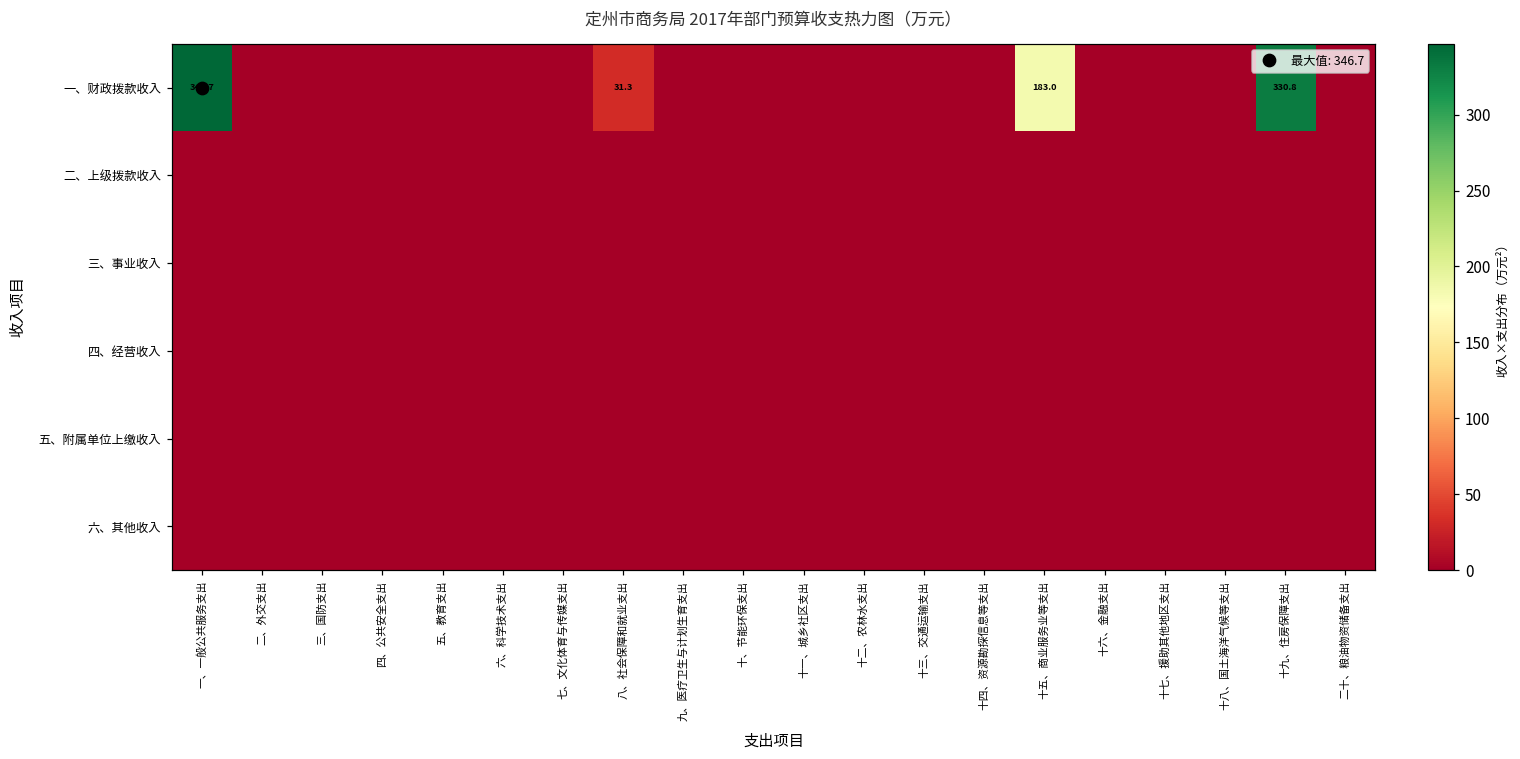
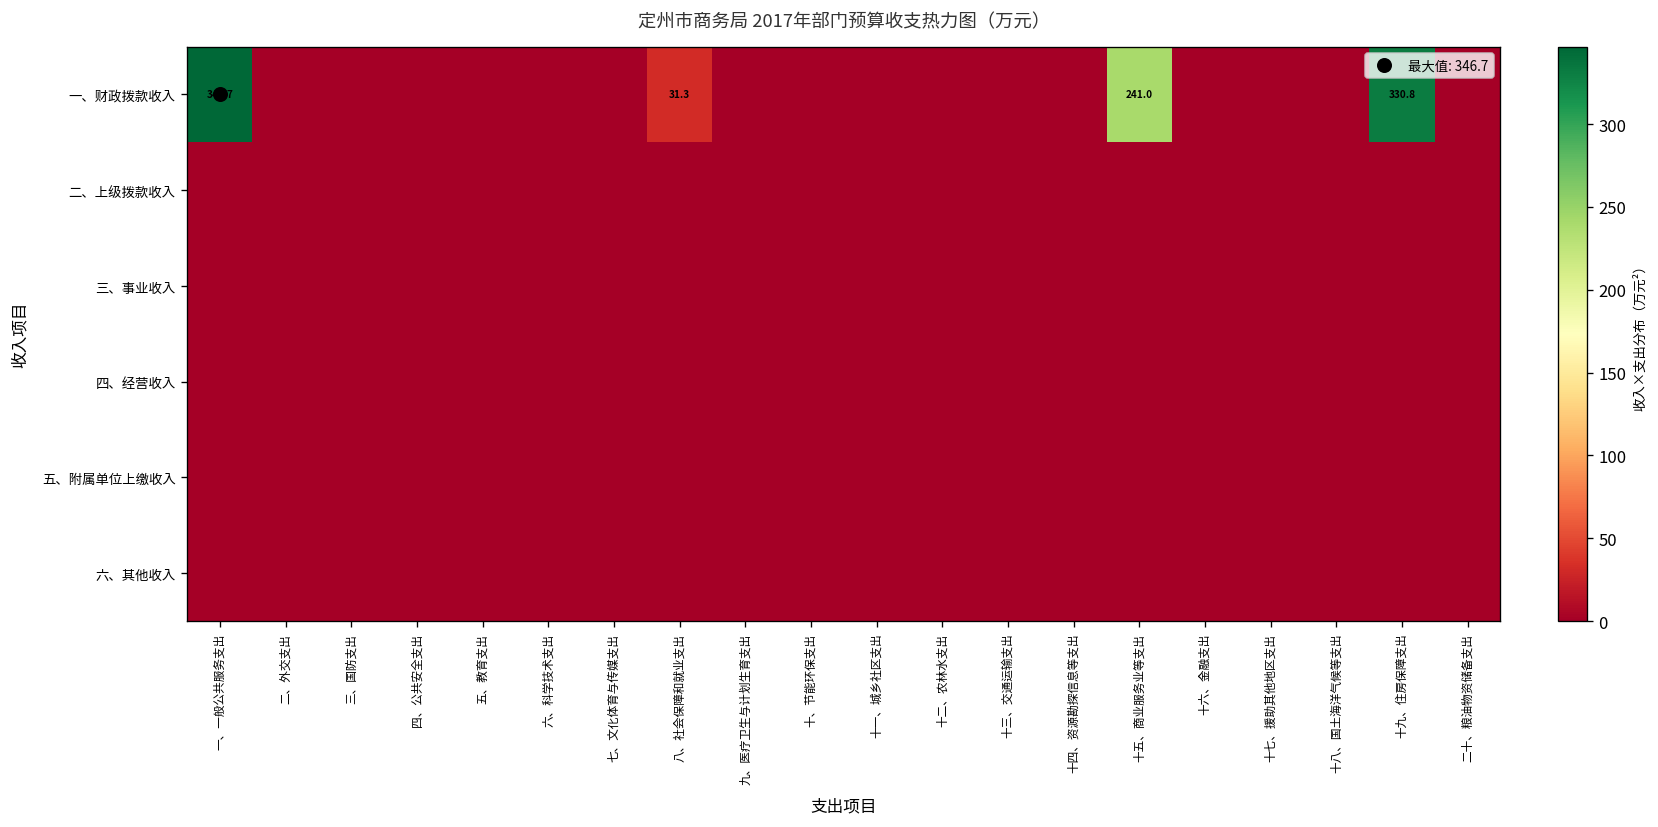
  {
    "一、财政拨款收入": {
      "八、社会保障和就业支出": 31.3,
-     "十五、商业服务业等支出": 183.0,
+     "十五、商业服务业等支出": 241.0,
      "十九、住房保障支出": 330.8
    }
  }
